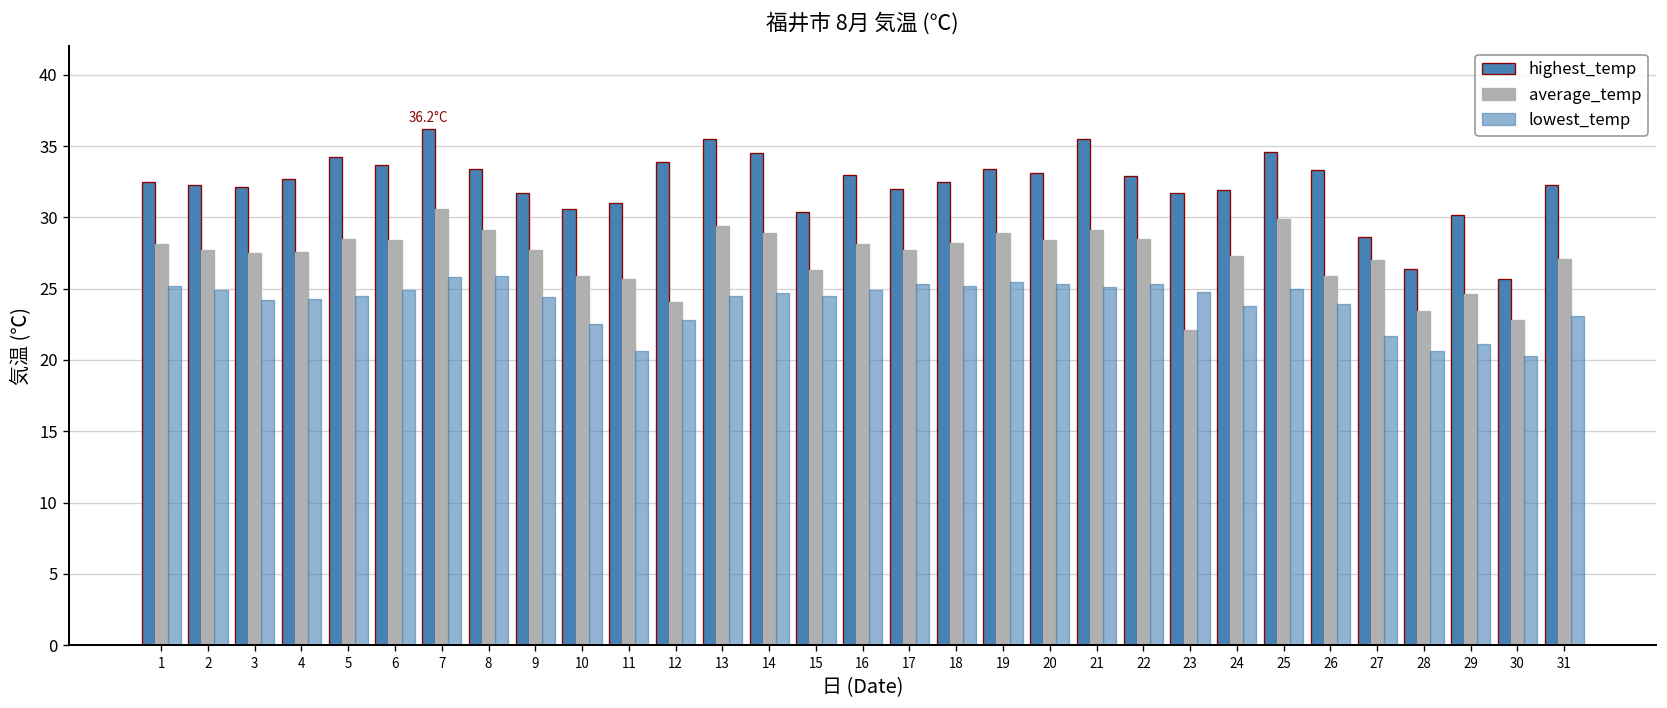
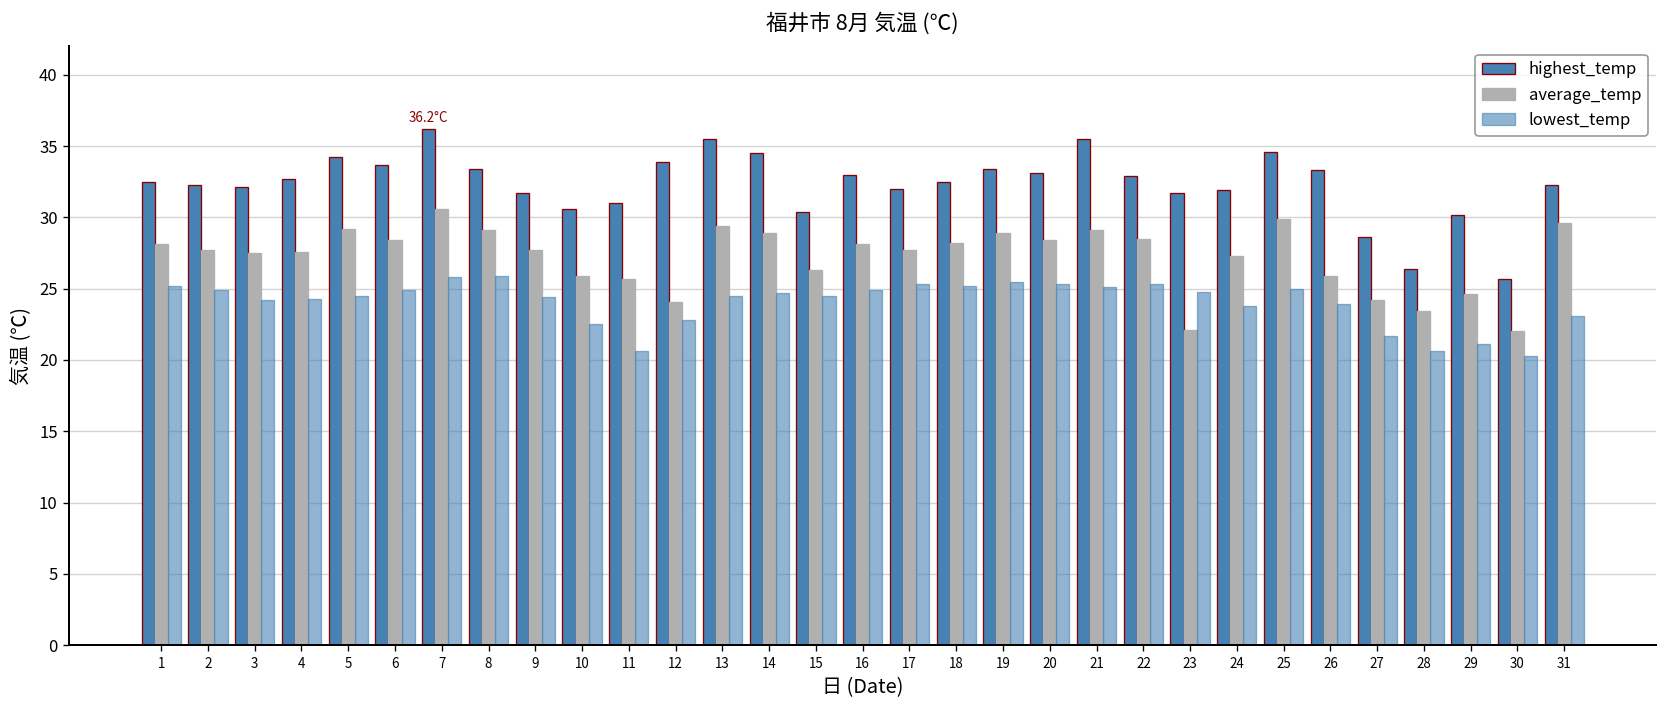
  {
    "average_temp": {
      "1": 28.1,
      "2": 27.7,
      "3": 27.5,
      "4": 27.6,
-     "5": 28.5,
+     "5": 29.2,
      "6": 28.4,
      "7": 30.6,
      "8": 29.1,
      "9": 27.7,
      "10": 25.9,
      "11": 25.7,
      "12": 24.1,
      "13": 29.4,
      "14": 28.9,
      "15": 26.3,
      "16": 28.1,
      "17": 27.7,
      "18": 28.2,
      "19": 28.9,
      "20": 28.4,
      "21": 29.1,
      "22": 28.5,
      "23": 22.1,
      "24": 27.3,
      "25": 29.9,
      "26": 25.9,
-     "27": 27.0,
+     "27": 24.2,
      "28": 23.4,
      "29": 24.6,
-     "30": 22.8,
-     "31": 27.1
+     "30": 22.0,
+     "31": 29.6
    }
  }
